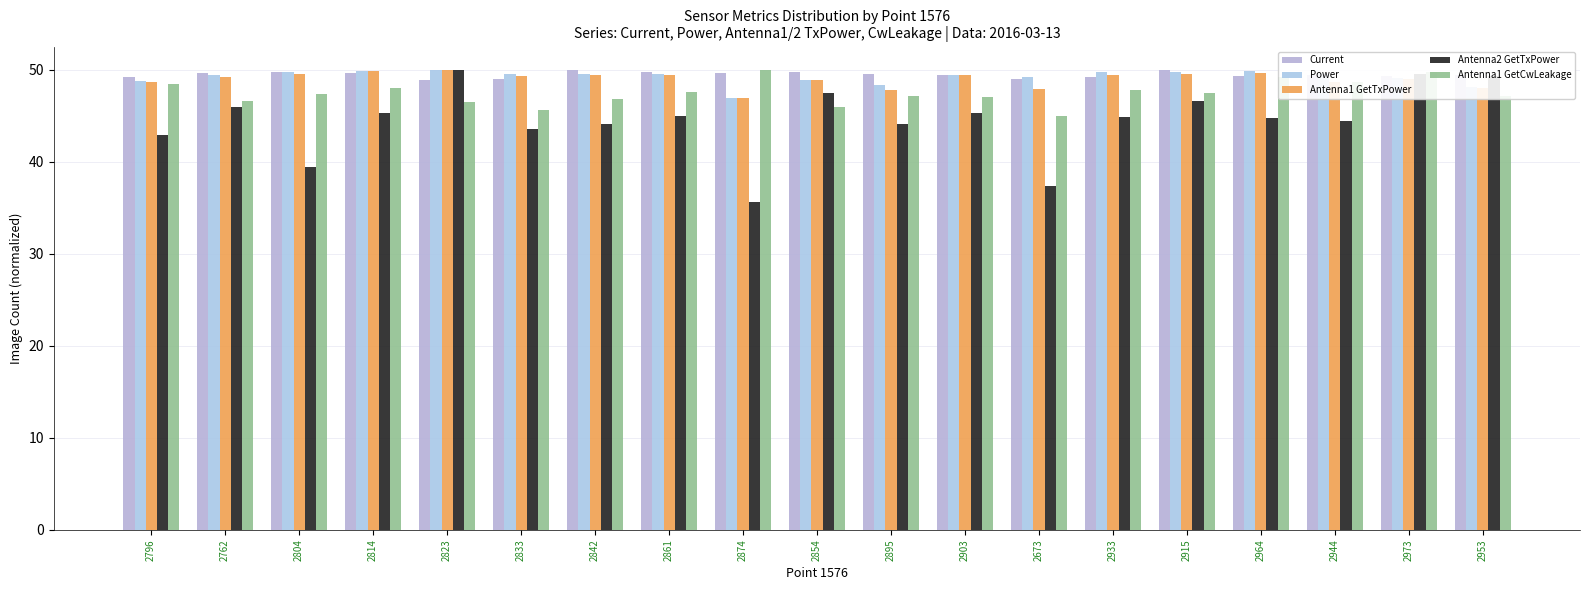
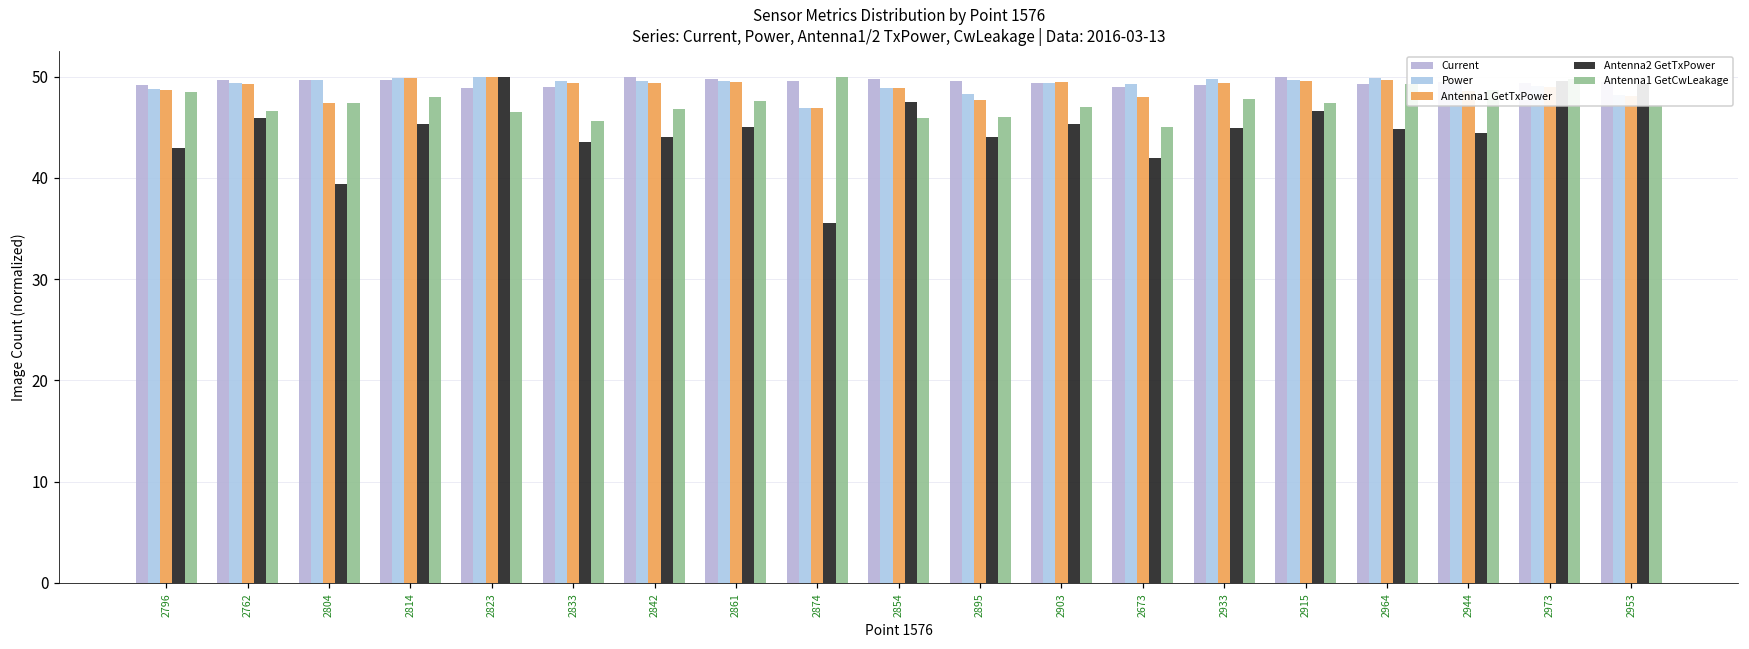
  {
    "Antenna1 GetTxPower": {
      "2796": 49,
      "2762": 49,
-     "2804": 50,
+     "2804": 47,
      "2814": 50,
      "2823": 50,
      "2833": 49,
      "2842": 49,
      "2861": 49,
      "2874": 47,
      "2854": 49,
      "2895": 48,
      "2903": 49,
      "2673": 48,
      "2933": 49,
      "2915": 50,
      "2964": 50
    },
    "Antenna2 GetTxPower": {
      "2796": 43,
      "2762": 46,
      "2804": 39,
      "2814": 45,
      "2823": 50,
      "2833": 44,
      "2842": 44,
      "2861": 45,
      "2874": 36,
      "2854": 47,
      "2895": 44,
      "2903": 45,
-     "2673": 37,
+     "2673": 42,
      "2933": 45,
      "2915": 47,
      "2964": 45,
      "2944": 44
    },
    "Antenna1 GetCwLeakage": {
      "2796": 48,
      "2762": 47,
      "2804": 47,
      "2814": 48,
      "2823": 46,
      "2833": 46,
      "2842": 47,
      "2861": 48,
      "2874": 50,
      "2854": 46,
-     "2895": 47,
+     "2895": 46,
      "2903": 47,
      "2673": 45,
      "2933": 48,
      "2915": 47
    }
  }
